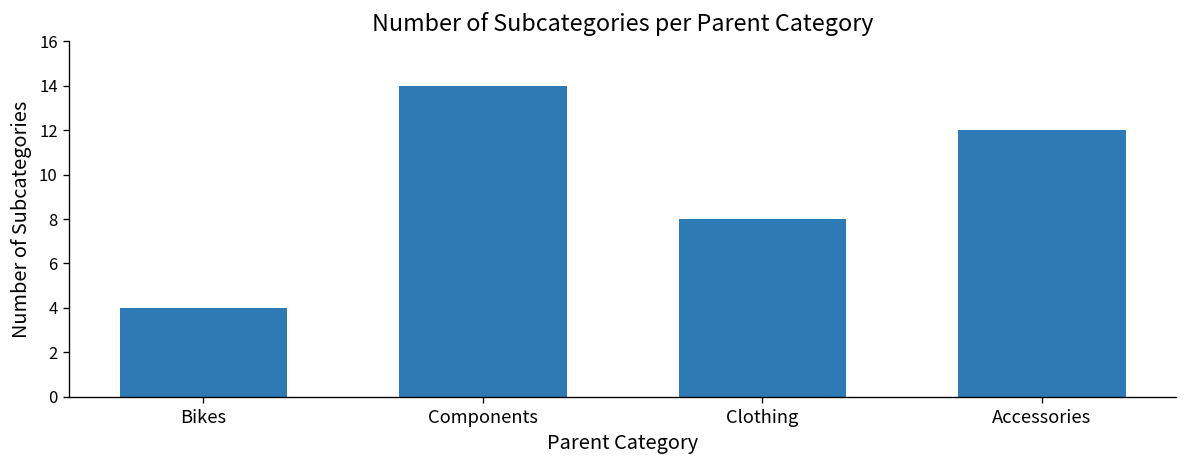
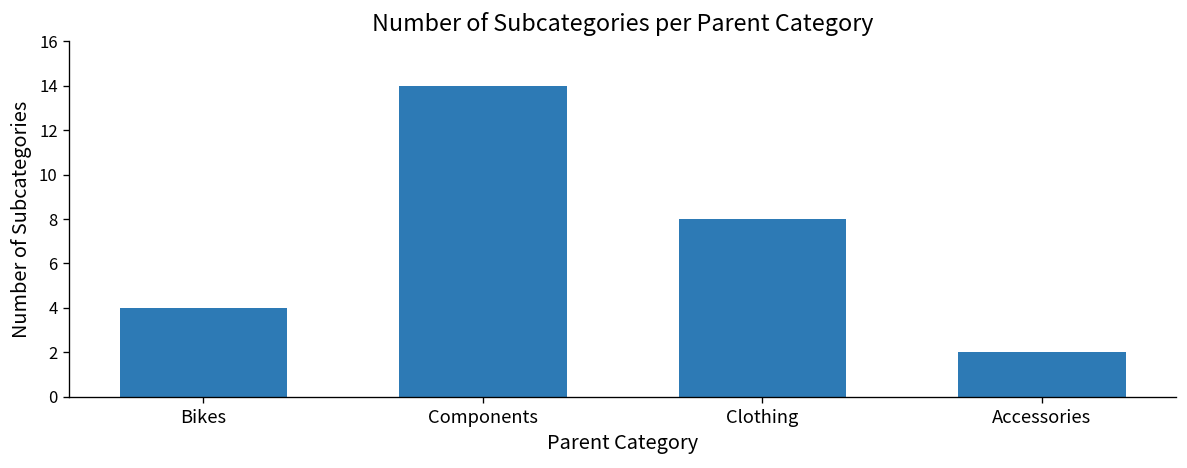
  {
    "Bikes": 4,
    "Components": 14,
    "Clothing": 8,
-   "Accessories": 12
+   "Accessories": 2
  }
